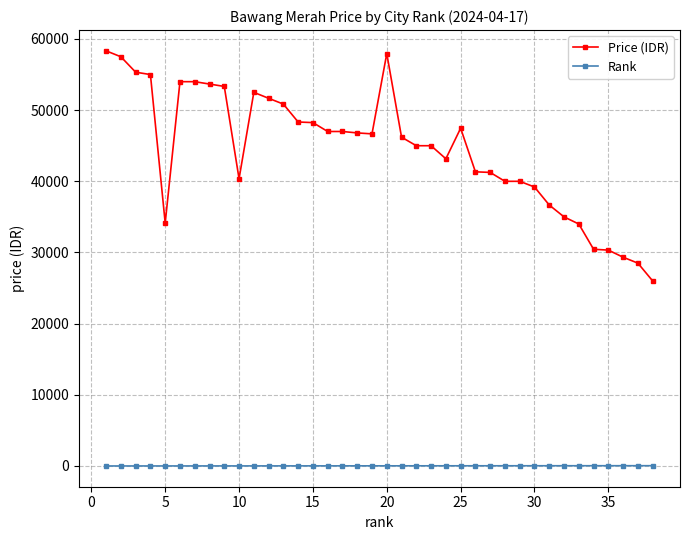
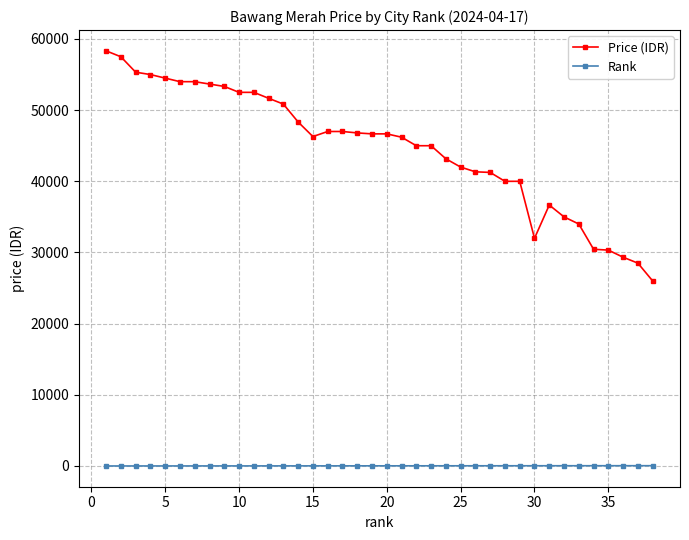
  {
    "Price (IDR)": {
-     "5": 34000,
-     "10": 40000,
-     "15": 48000,
-     "20": 58000,
-     "25": 47000,
-     "30": 39000,
+     "5": 55000,
+     "10": 53000,
+     "15": 46000,
+     "20": 47000,
+     "25": 42000,
+     "30": 32000,
      "35": 30000
    },
    "Rank": {
      "5": 0,
      "10": 0,
      "15": 0,
      "20": 0,
      "25": 0,
      "30": 0,
      "35": 0
    }
  }
